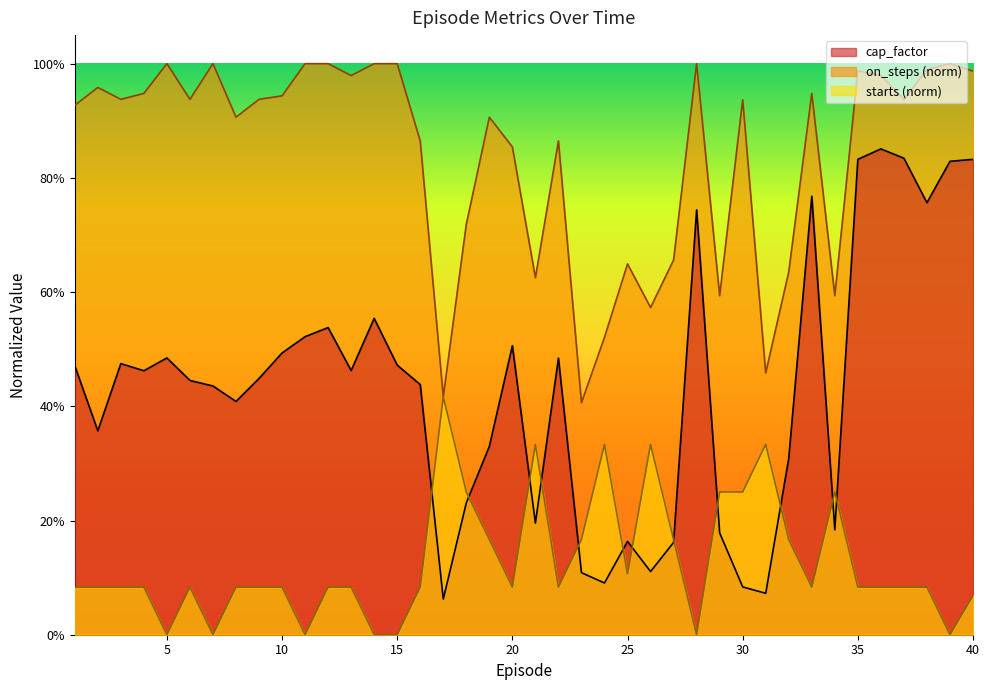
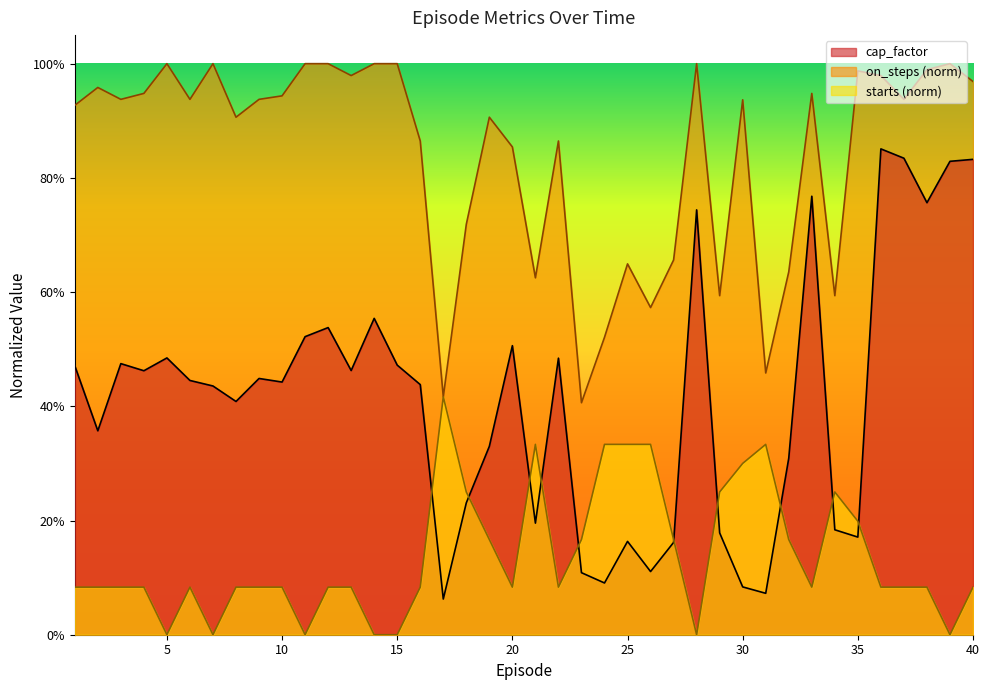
  {
    "cap_factor": {
      "5": "48%",
-     "10": "49%",
+     "10": "44%",
      "15": "47%",
      "20": "51%",
      "25": "16%",
      "30": "8%",
-     "35": "83%",
+     "35": "17%",
      "40": "83%"
    },
    "on_steps (norm)": {
      "5": "100%",
      "10": "94%",
      "15": "100%",
      "20": "85%",
      "25": "65%",
      "30": "94%",
-     "40": "99%"
+     "40": "97%"
    },
    "starts (norm)": {
      "5": "0%",
      "10": "8%",
      "15": "0%",
      "20": "8%",
-     "25": "11%",
-     "30": "25%",
-     "35": "8%",
-     "40": "7%"
+     "25": "33%",
+     "30": "30%",
+     "35": "20%",
+     "40": "8%"
    }
  }
